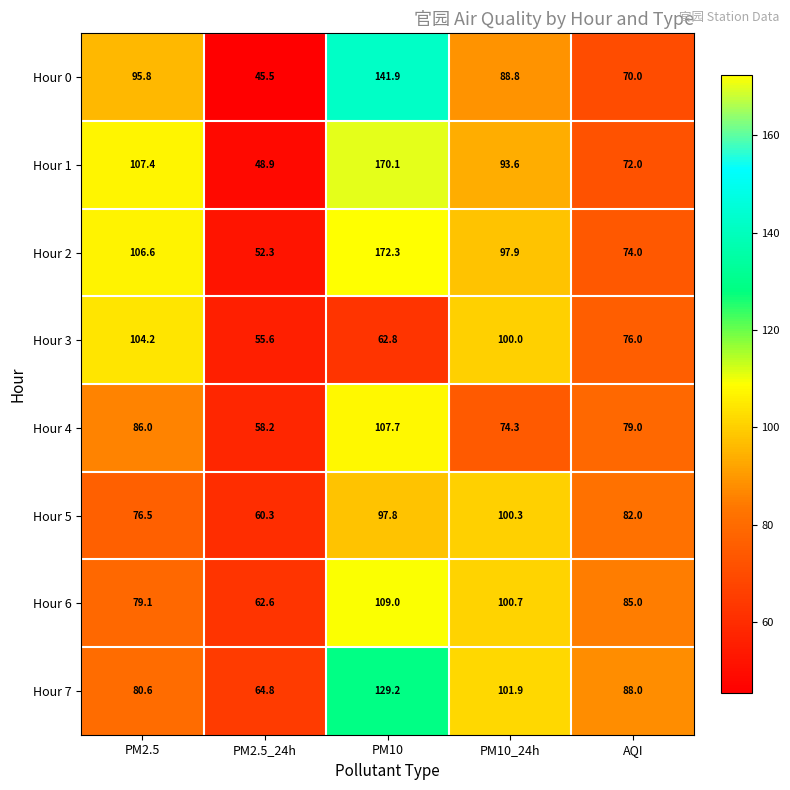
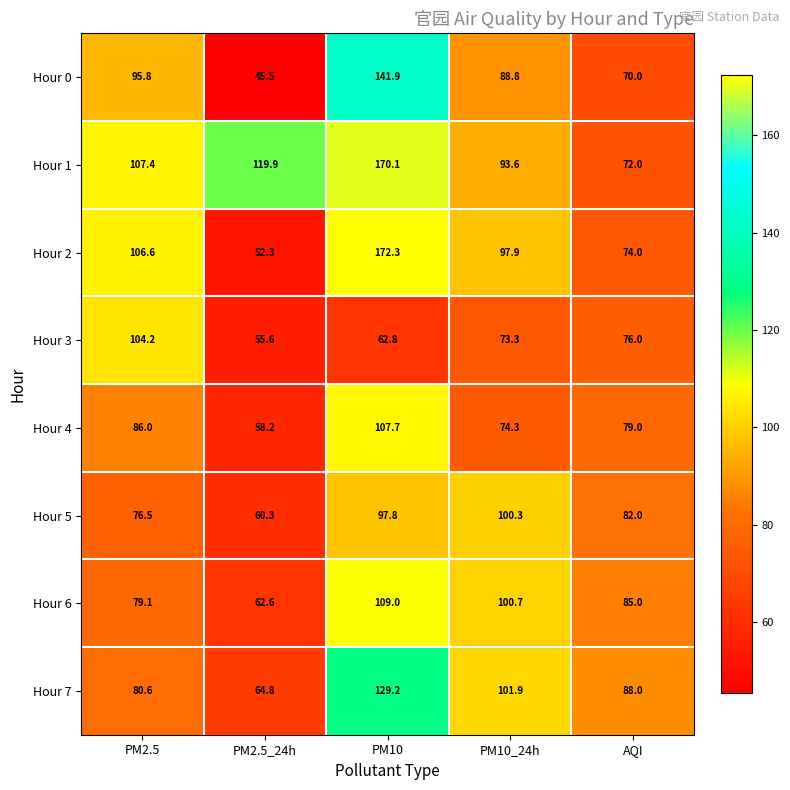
  {
    "Hour 0": {
      "PM2.5": 95.8,
      "PM2.5_24h": 45.5,
      "PM10": 141.9,
      "PM10_24h": 88.8,
      "AQI": 70.0
    },
    "Hour 1": {
      "PM2.5": 107.4,
-     "PM2.5_24h": 48.9,
+     "PM2.5_24h": 119.9,
      "PM10": 170.1,
      "PM10_24h": 93.6,
      "AQI": 72.0
    },
    "Hour 2": {
      "PM2.5": 106.6,
      "PM2.5_24h": 52.3,
      "PM10": 172.3,
      "PM10_24h": 97.9,
      "AQI": 74.0
    },
    "Hour 3": {
      "PM2.5": 104.2,
      "PM2.5_24h": 55.6,
      "PM10": 62.8,
-     "PM10_24h": 100.0,
+     "PM10_24h": 73.3,
      "AQI": 76.0
    },
    "Hour 4": {
      "PM2.5": 86.0,
      "PM2.5_24h": 58.2,
      "PM10": 107.7,
      "PM10_24h": 74.3,
      "AQI": 79.0
    },
    "Hour 5": {
      "PM2.5": 76.5,
      "PM2.5_24h": 60.3,
      "PM10": 97.8,
      "PM10_24h": 100.3,
      "AQI": 82.0
    },
    "Hour 6": {
      "PM2.5": 79.1,
      "PM2.5_24h": 62.6,
      "PM10": 109.0,
      "PM10_24h": 100.7,
      "AQI": 85.0
    },
    "Hour 7": {
      "PM2.5": 80.6,
      "PM2.5_24h": 64.8,
      "PM10": 129.2,
      "PM10_24h": 101.9,
      "AQI": 88.0
    }
  }
